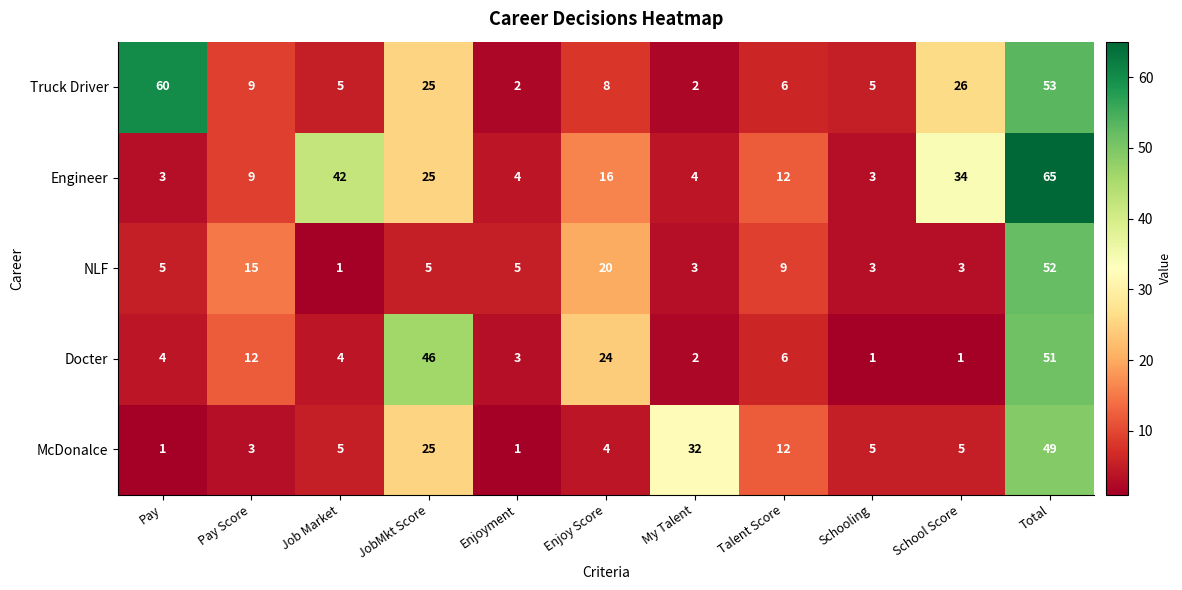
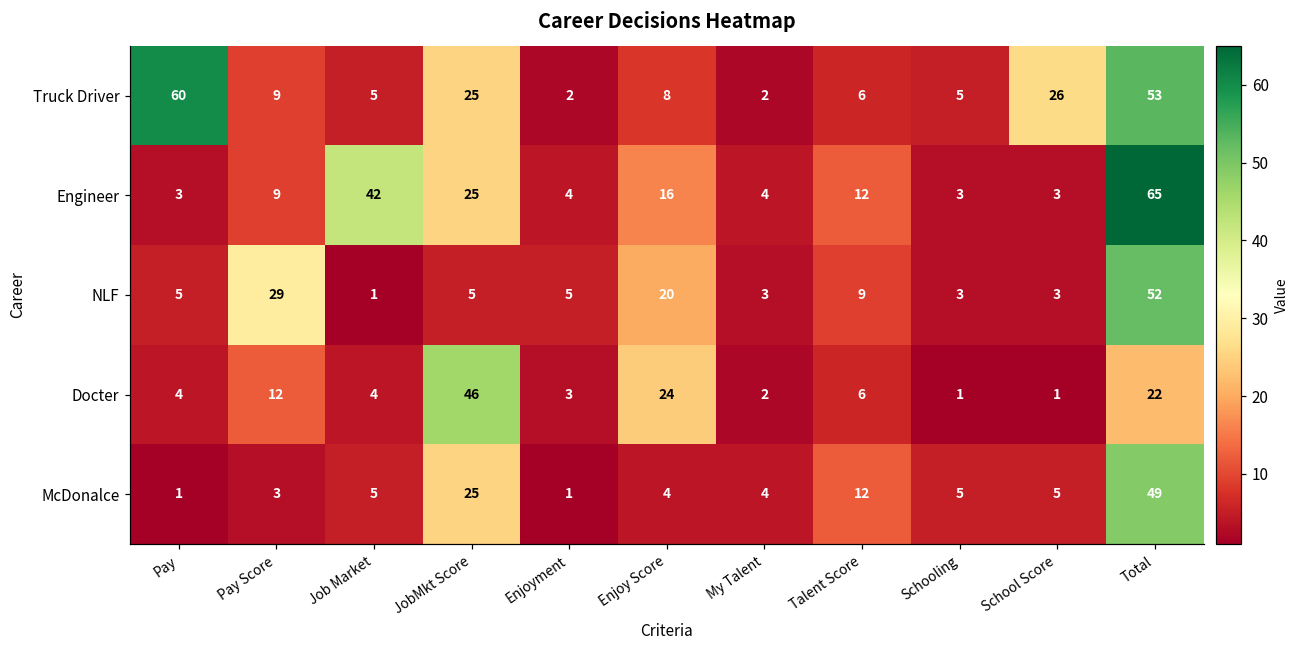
  {
    "Truck Driver": {
      "Pay": 60,
      "Pay Score": 9,
      "Job Market": 5,
      "JobMkt Score": 25,
      "Enjoyment": 2,
      "Enjoy Score": 8,
      "My Talent": 2,
      "Talent Score": 6,
      "Schooling": 5,
      "School Score": 26,
      "Total": 53
    },
    "Engineer": {
      "Pay": 3,
      "Pay Score": 9,
      "Job Market": 42,
      "JobMkt Score": 25,
      "Enjoyment": 4,
      "Enjoy Score": 16,
      "My Talent": 4,
      "Talent Score": 12,
      "Schooling": 3,
-     "School Score": 34,
+     "School Score": 3,
      "Total": 65
    },
    "NLF": {
      "Pay": 5,
-     "Pay Score": 15,
+     "Pay Score": 29,
      "Job Market": 1,
      "JobMkt Score": 5,
      "Enjoyment": 5,
      "Enjoy Score": 20,
      "My Talent": 3,
      "Talent Score": 9,
      "Schooling": 3,
      "School Score": 3,
      "Total": 52
    },
    "Docter": {
      "Pay": 4,
      "Pay Score": 12,
      "Job Market": 4,
      "JobMkt Score": 46,
      "Enjoyment": 3,
      "Enjoy Score": 24,
      "My Talent": 2,
      "Talent Score": 6,
      "Schooling": 1,
      "School Score": 1,
-     "Total": 51
+     "Total": 22
    },
    "McDonalce": {
      "Pay": 1,
      "Pay Score": 3,
      "Job Market": 5,
      "JobMkt Score": 25,
      "Enjoyment": 1,
      "Enjoy Score": 4,
-     "My Talent": 32,
+     "My Talent": 4,
      "Talent Score": 12,
      "Schooling": 5,
      "School Score": 5,
      "Total": 49
    }
  }
